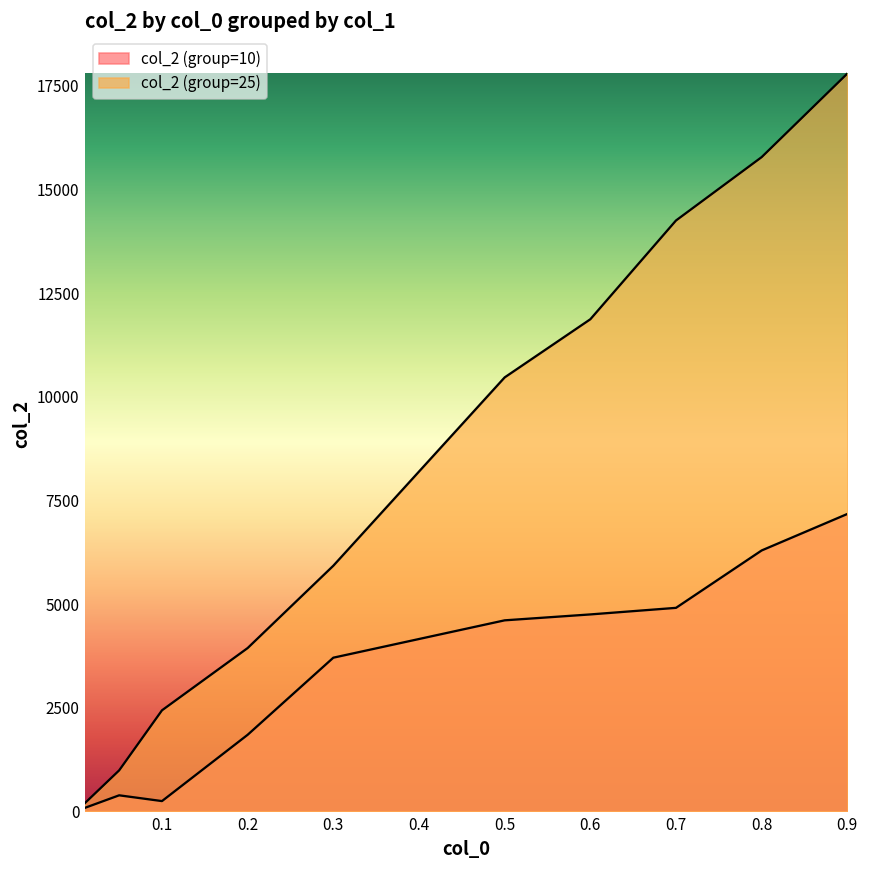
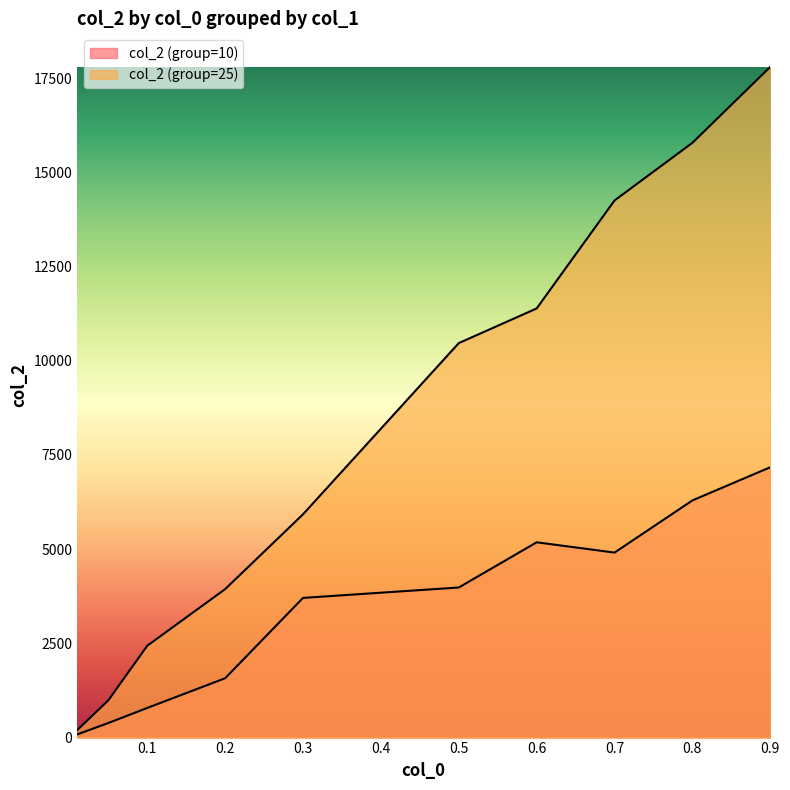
  {
    "col_2 (group=10)": {
-     "0.1": 200,
-     "0.2": 1800,
+     "0.1": 800,
+     "0.2": 1600,
      "0.3": 3700,
-     "0.5": 4600,
-     "0.6": 4800,
+     "0.5": 4000,
+     "0.6": 5200,
      "0.7": 4900,
      "0.8": 6300,
      "0.9": 7200
    },
    "col_2 (group=25)": {
      "0.1": 2400,
      "0.2": 3900,
      "0.3": 5900,
      "0.5": 10500,
-     "0.6": 11900,
+     "0.6": 11400,
      "0.7": 14300,
      "0.8": 15800,
      "0.9": 17800
    }
  }
